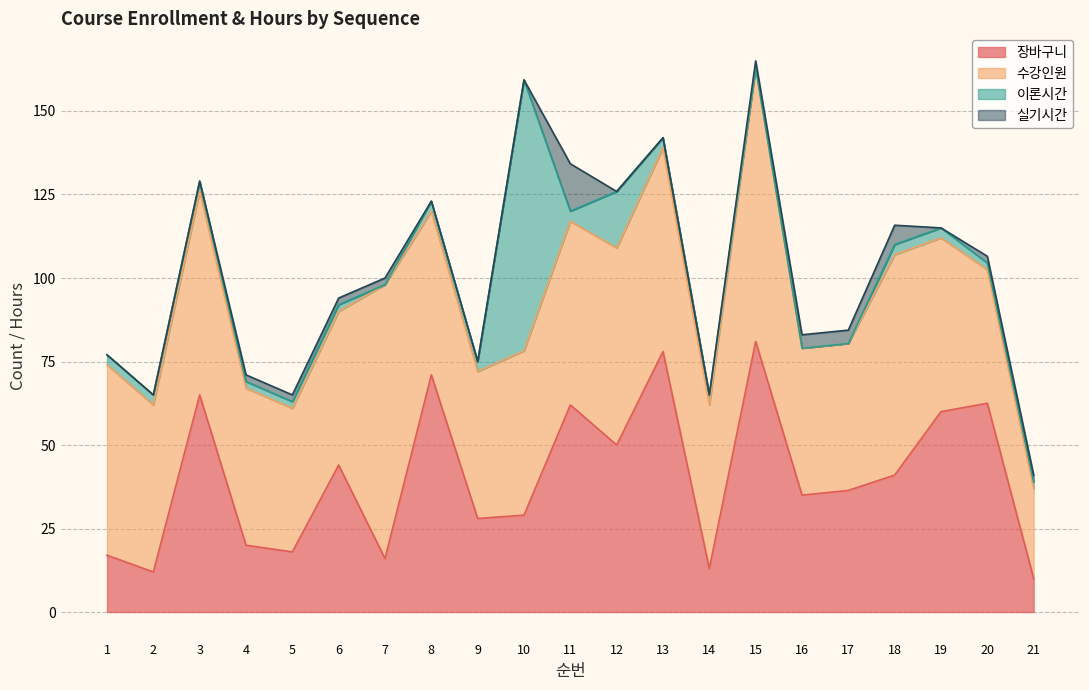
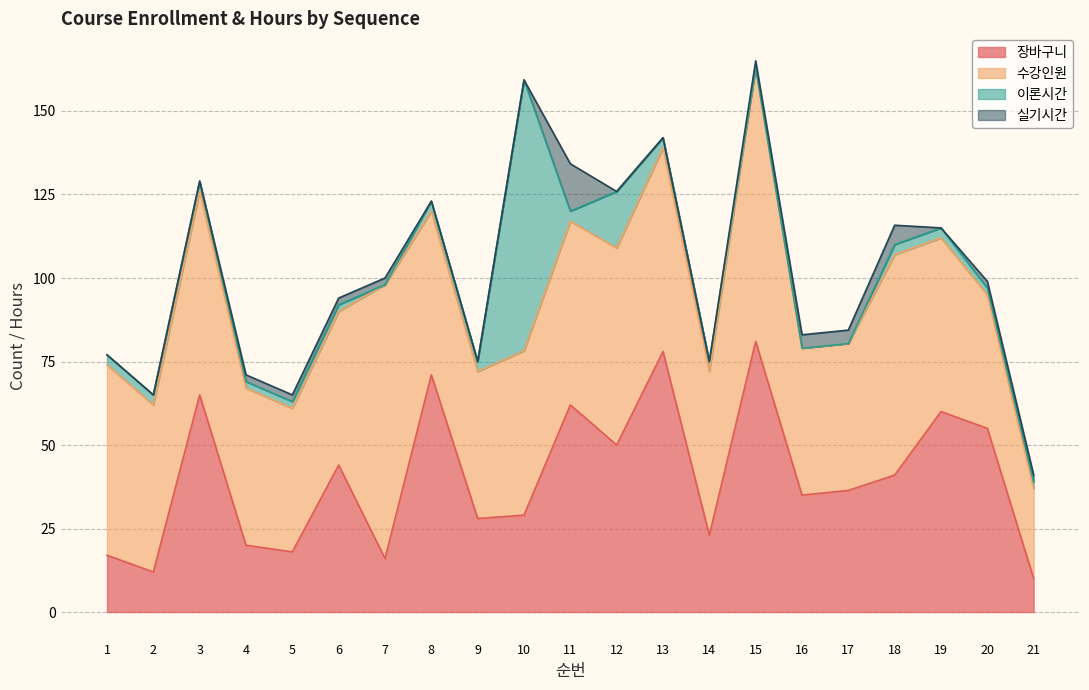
  {
    "장바구니": {
      "1": 17,
      "2": 12,
      "3": 65,
      "4": 20,
      "5": 18,
      "6": 44,
      "7": 16,
      "8": 71,
      "9": 28,
      "10": 29,
      "11": 62,
      "12": 50,
      "13": 78,
-     "14": 13,
+     "14": 23,
      "15": 81,
      "16": 35,
      "17": 36,
      "18": 41,
      "19": 60,
-     "20": 63,
+     "20": 55,
      "21": 10
    },
    "수강인원": {
      "1": 57,
      "2": 50,
      "3": 61,
      "4": 47,
      "5": 43,
      "6": 46,
      "8": 49,
      "9": 44,
      "10": 49,
      "11": 55,
      "12": 59,
      "13": 61,
      "14": 49,
      "18": 66,
      "19": 52,
      "20": 40,
      "21": 27
    },
    "이론시간": {
      "4": 2,
      "5": 2,
      "6": 2,
      "11": 3,
      "18": 3,
      "20": 2,
      "21": 2
    },
    "실기시간": {
      "4": 2,
      "5": 2,
      "6": 2,
      "7": 2,
      "11": 14,
      "15": 2,
      "16": 4,
      "17": 4,
      "18": 6,
      "20": 2,
      "21": 2
    }
  }
